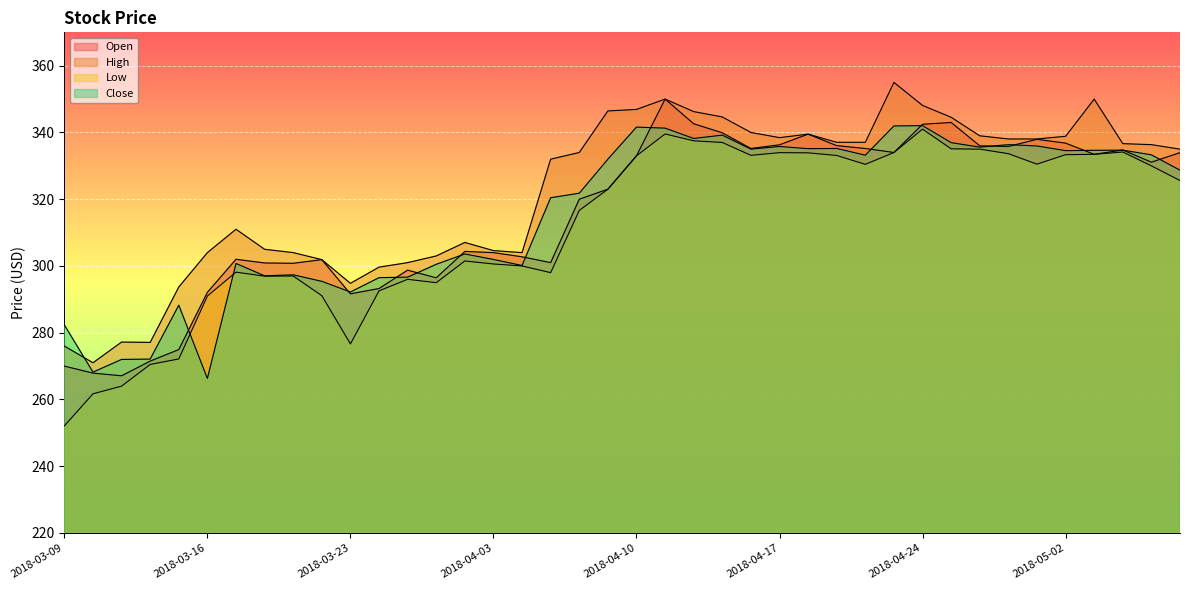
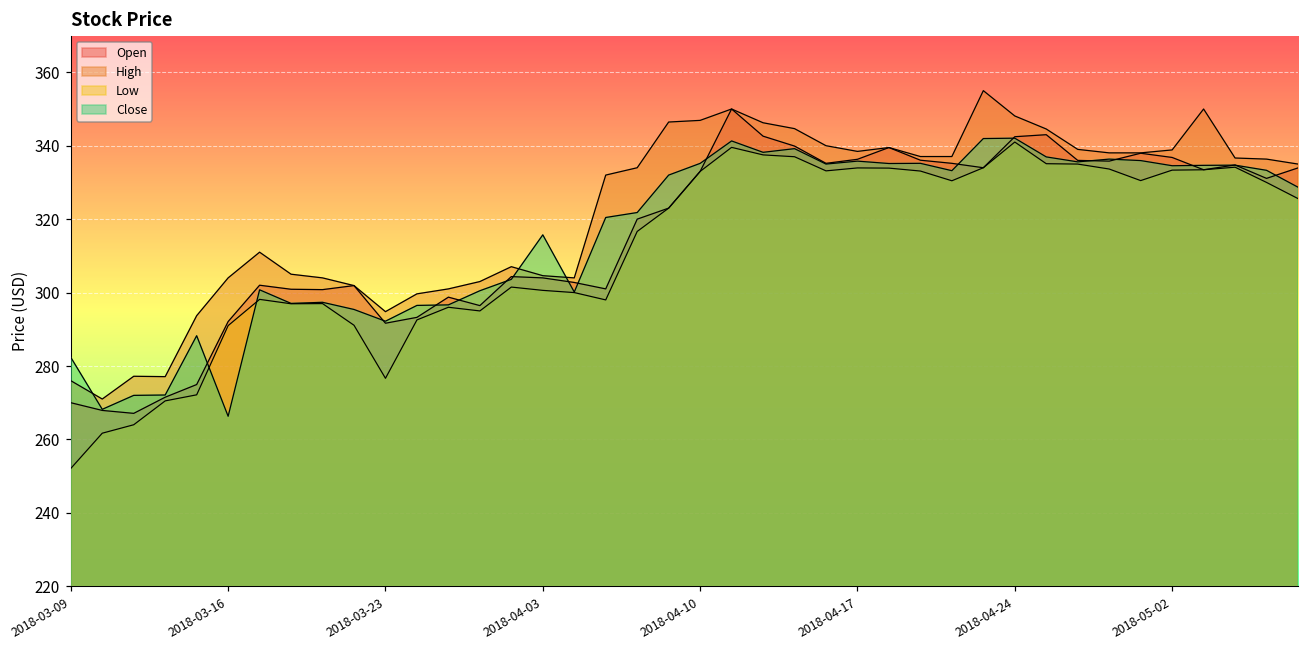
  {
    "Close": {
      "2018-03-09": 282,
      "2018-03-16": 266,
-     "2018-04-03": 302,
-     "2018-04-10": 342,
+     "2018-04-03": 316,
+     "2018-04-10": 335,
      "2018-05-02": 335
    }
  }
